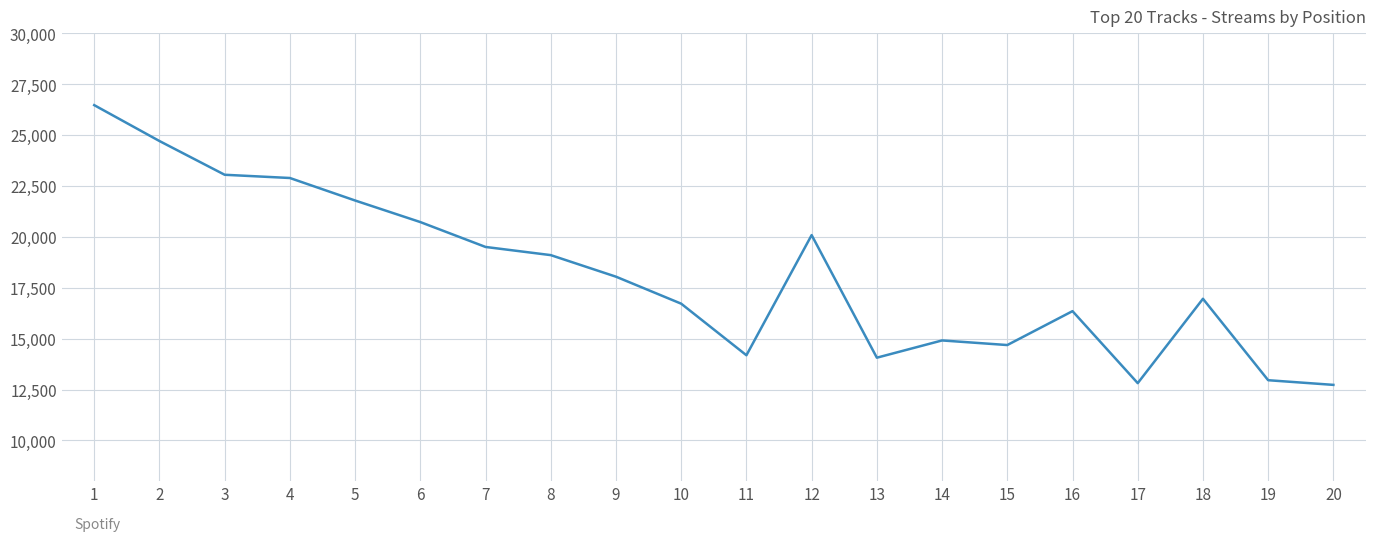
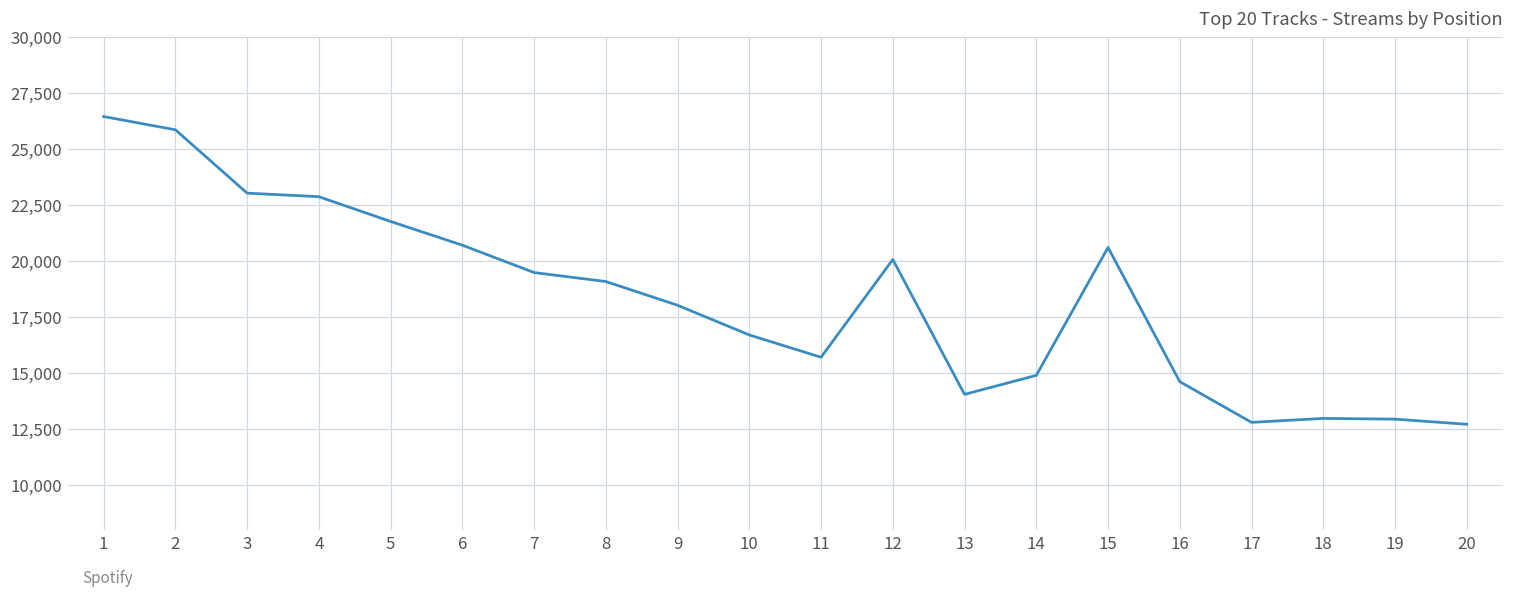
  {
    "1": "26,500",
-   "2": "24,700",
+   "2": "25,900",
    "3": "23,000",
    "4": "22,900",
    "5": "21,800",
    "6": "20,700",
    "7": "19,500",
    "8": "19,100",
    "9": "18,000",
    "10": "16,700",
-   "11": "14,200",
+   "11": "15,700",
    "12": "20,100",
    "13": "14,100",
    "14": "14,900",
-   "15": "14,700",
-   "16": "16,300",
+   "15": "20,600",
+   "16": "14,600",
    "17": "12,800",
-   "18": "17,000",
+   "18": "13,000",
    "19": "13,000",
    "20": "12,700"
  }
